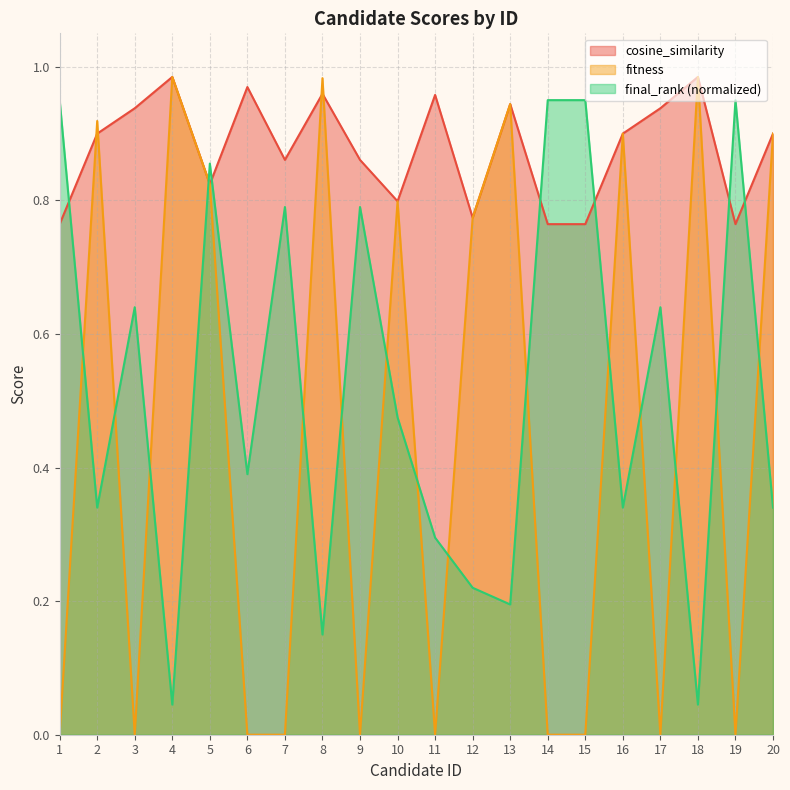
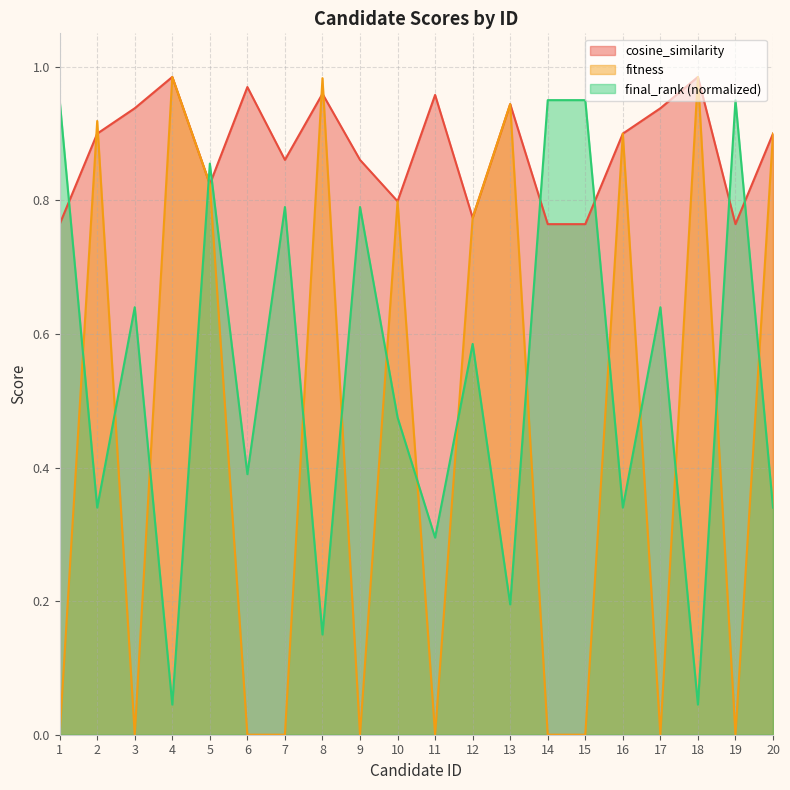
  {
    "cosine_similarity": {
      "1": 0.76,
      "2": 0.90,
      "3": 0.94,
      "6": 0.97,
      "7": 0.86,
      "8": 0.96,
      "9": 0.86,
      "11": 0.96,
      "14": 0.76,
      "15": 0.76,
      "17": 0.94,
      "19": 0.76
    },
    "fitness": {
      "1": 0.00,
      "2": 0.92,
      "3": 0.00,
      "6": 0.00,
      "7": 0.00,
      "8": 0.98,
      "9": 0.00,
      "11": 0.00,
      "14": 0.00,
      "15": 0.00,
      "17": 0.00,
      "19": 0.00
    },
    "final_rank (normalized)": {
      "1": 0.95,
      "2": 0.34,
      "3": 0.64,
      "4": 0.05,
      "5": 0.86,
      "6": 0.39,
      "7": 0.79,
      "8": 0.15,
      "9": 0.79,
      "10": 0.48,
      "11": 0.30,
-     "12": 0.22,
+     "12": 0.59,
      "13": 0.20,
      "14": 0.95,
      "15": 0.95,
      "16": 0.34,
      "17": 0.64,
      "18": 0.05,
      "20": 0.34
    }
  }
